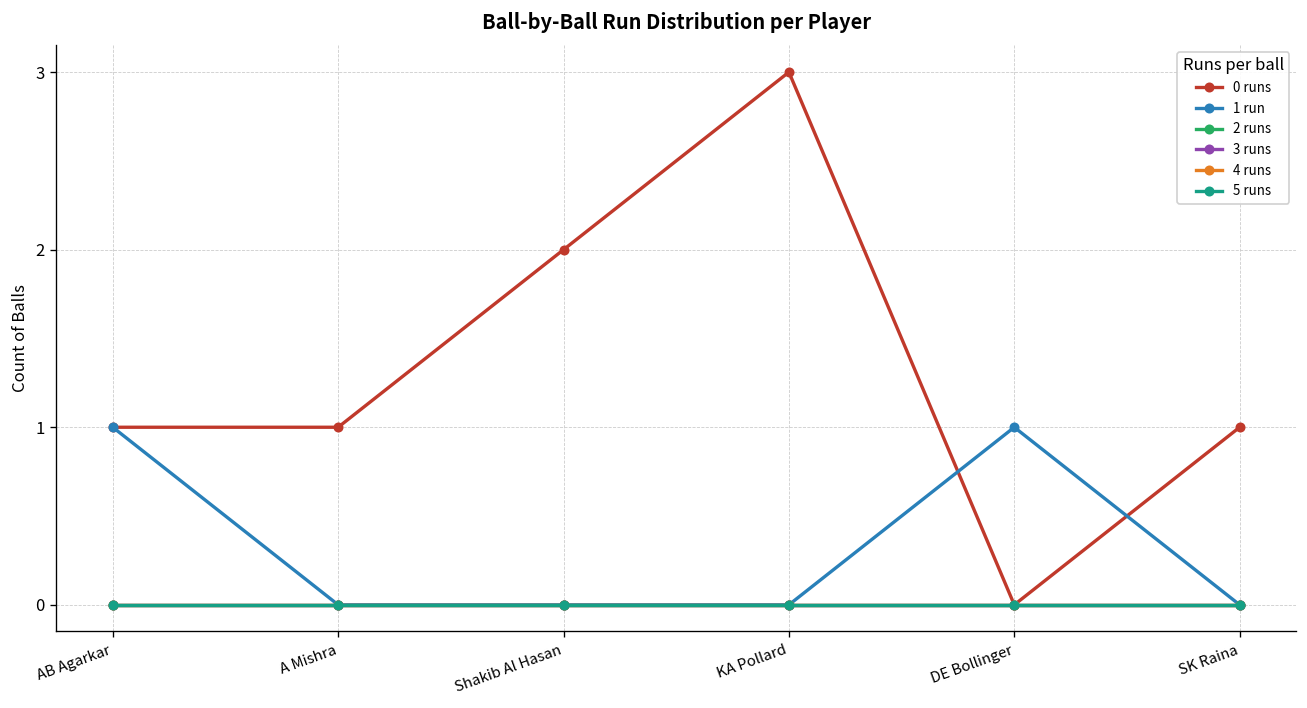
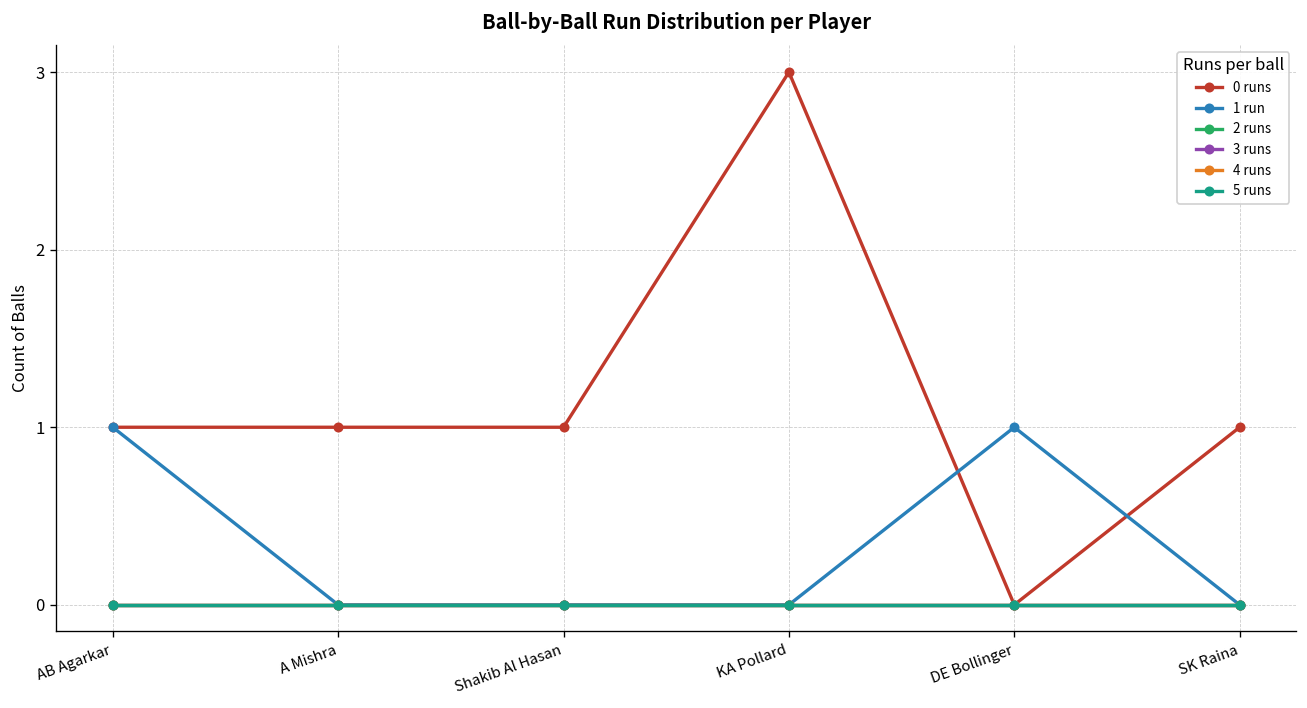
  {
    "0 runs": {
      "A Mishra": 1,
-     "Shakib Al Hasan": 2,
+     "Shakib Al Hasan": 1,
      "KA Pollard": 3,
      "SK Raina": 1
    },
    "1 run": {
      "DE Bollinger": 1
    },
    "5 runs": {
      "AB Agarkar": 0
    }
  }
